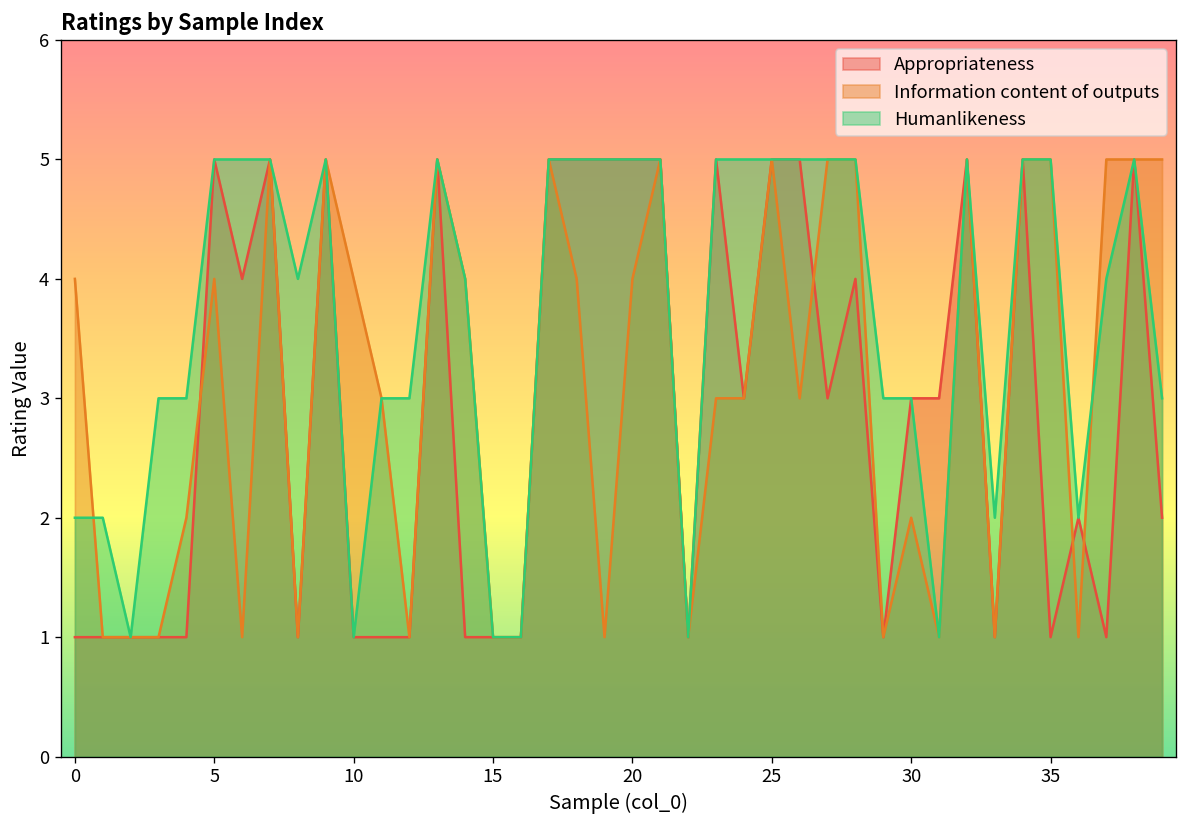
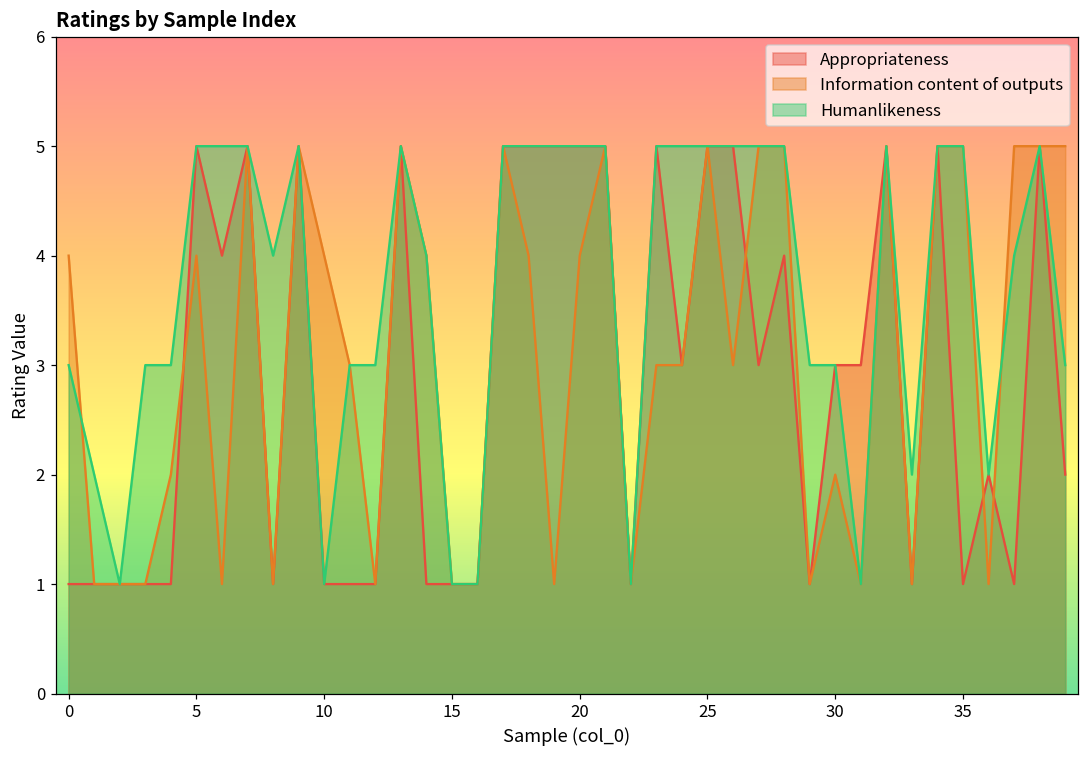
  {
    "Humanlikeness": {
-     "0": 2
+     "0": 3
    }
  }
